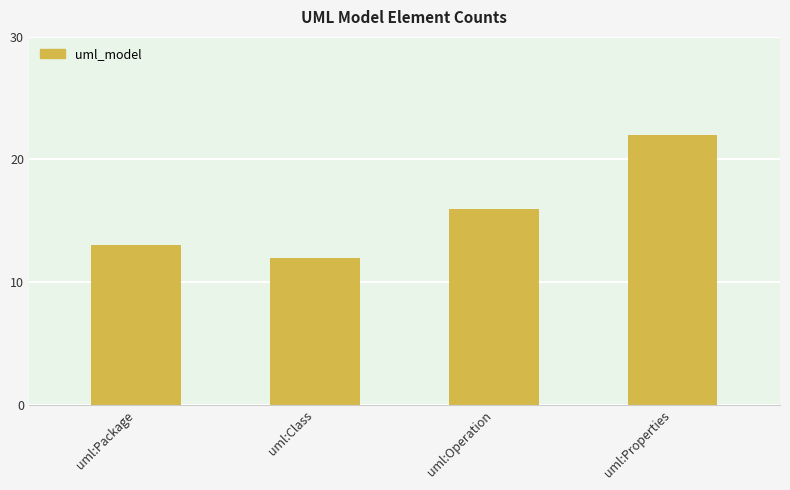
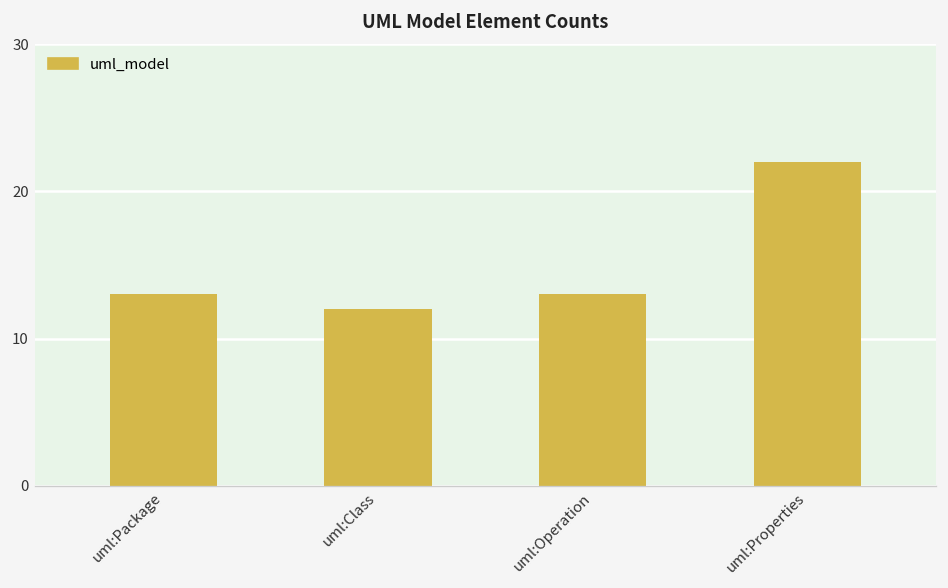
  {
    "uml:Package": 13,
    "uml:Class": 12,
-   "uml:Operation": 16,
+   "uml:Operation": 13,
    "uml:Properties": 22
  }
